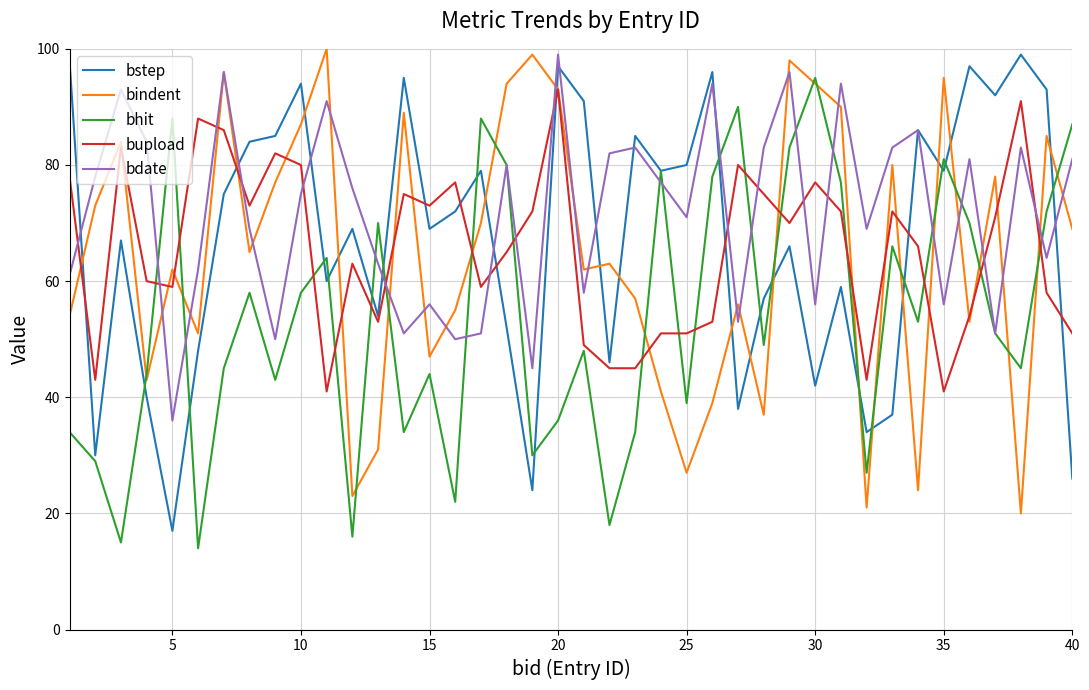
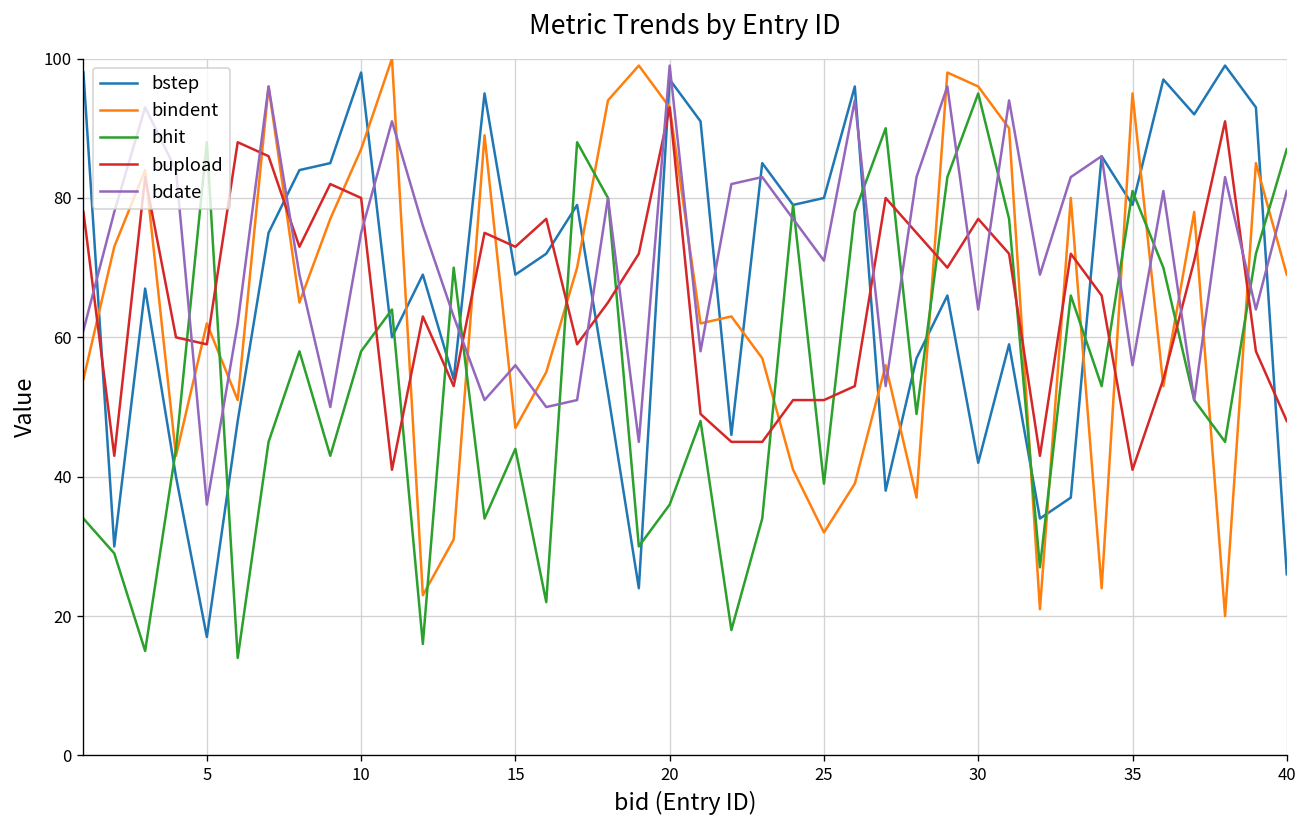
  {
    "bstep": {
      "5": 17,
-     "10": 94,
+     "10": 98,
      "15": 69,
      "20": 97,
      "25": 80,
      "30": 42,
      "35": 79,
      "40": 26
    },
    "bindent": {
      "5": 62,
      "10": 87,
      "15": 47,
-     "25": 27,
-     "30": 94,
+     "25": 32,
+     "30": 96,
      "35": 95,
      "40": 69
    },
    "bhit": {
      "10": 58,
      "15": 44,
      "20": 36,
      "25": 39,
      "30": 95,
      "35": 81,
      "40": 87
    },
    "bupload": {
      "5": 59,
      "10": 80,
      "15": 73,
      "25": 51,
      "30": 77,
      "35": 41,
-     "40": 51
+     "40": 48
    },
    "bdate": {
      "5": 36,
      "10": 75,
      "15": 56,
      "20": 99,
      "25": 71,
-     "30": 56,
+     "30": 64,
      "35": 56,
      "40": 81
    }
  }
